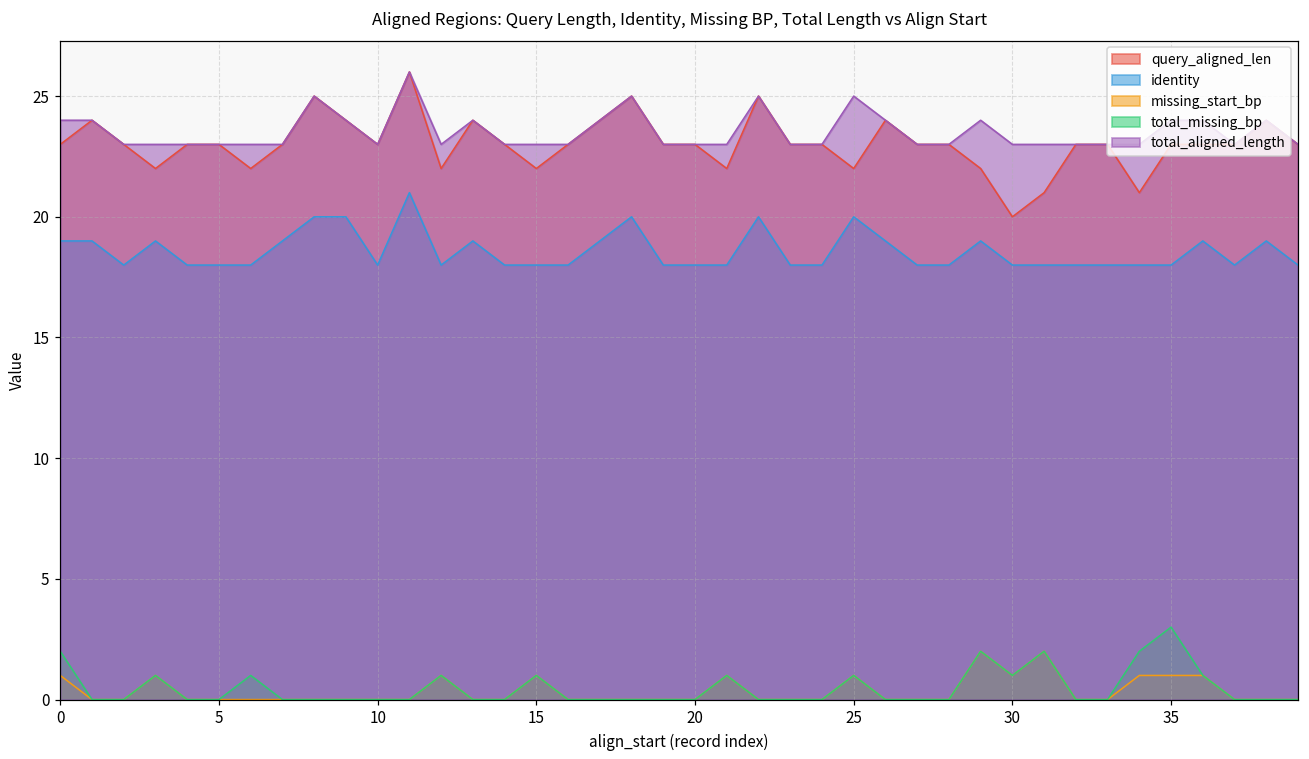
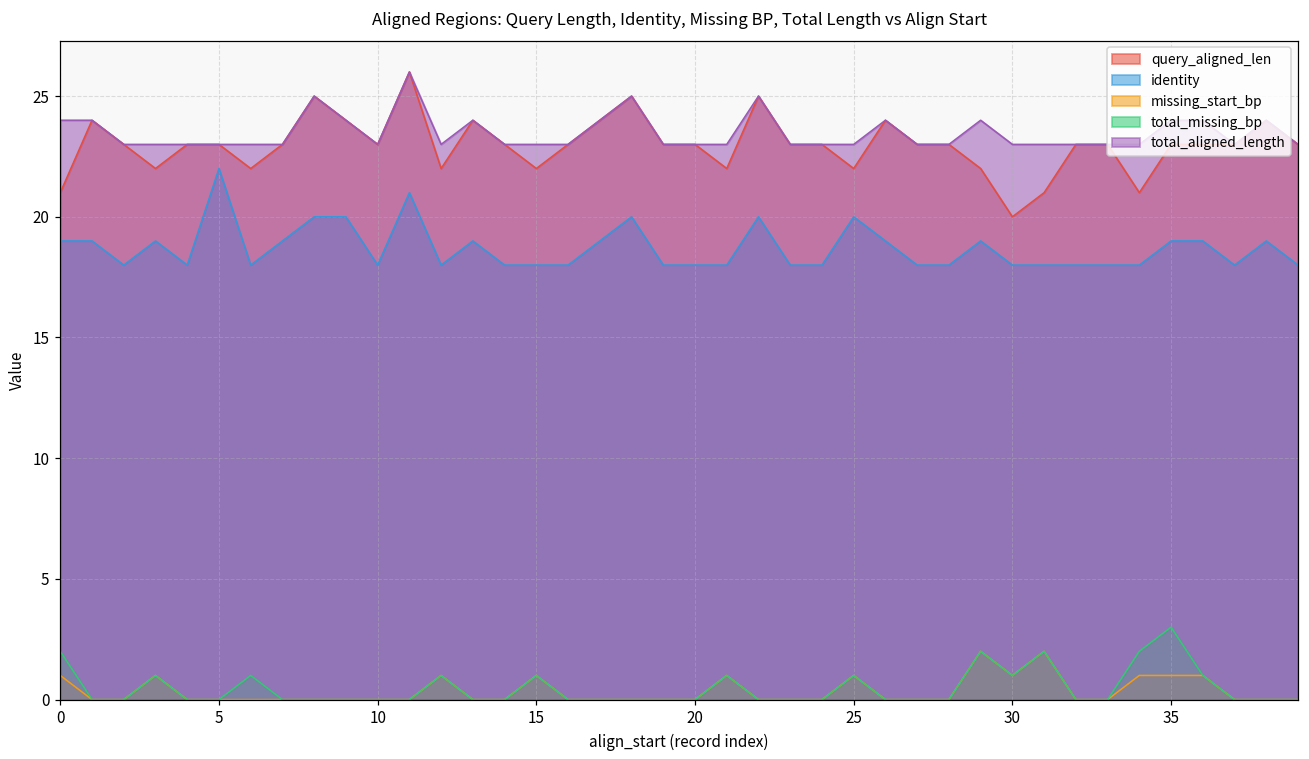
  {
    "query_aligned_len": {
-     "0": 23,
+     "0": 21,
      "15": 22,
      "25": 22,
      "30": 20
    },
    "identity": {
      "0": 19,
-     "5": 18,
+     "5": 22,
      "10": 18,
      "15": 18,
      "20": 18,
      "25": 20,
      "30": 18,
-     "35": 18
+     "35": 19
    },
    "missing_start_bp": {
      "0": 1,
      "35": 1
    },
    "total_missing_bp": {
      "0": 2,
      "35": 3
    },
    "total_aligned_length": {
      "0": 24,
      "15": 23,
-     "25": 25,
+     "25": 23,
      "30": 23
    }
  }
